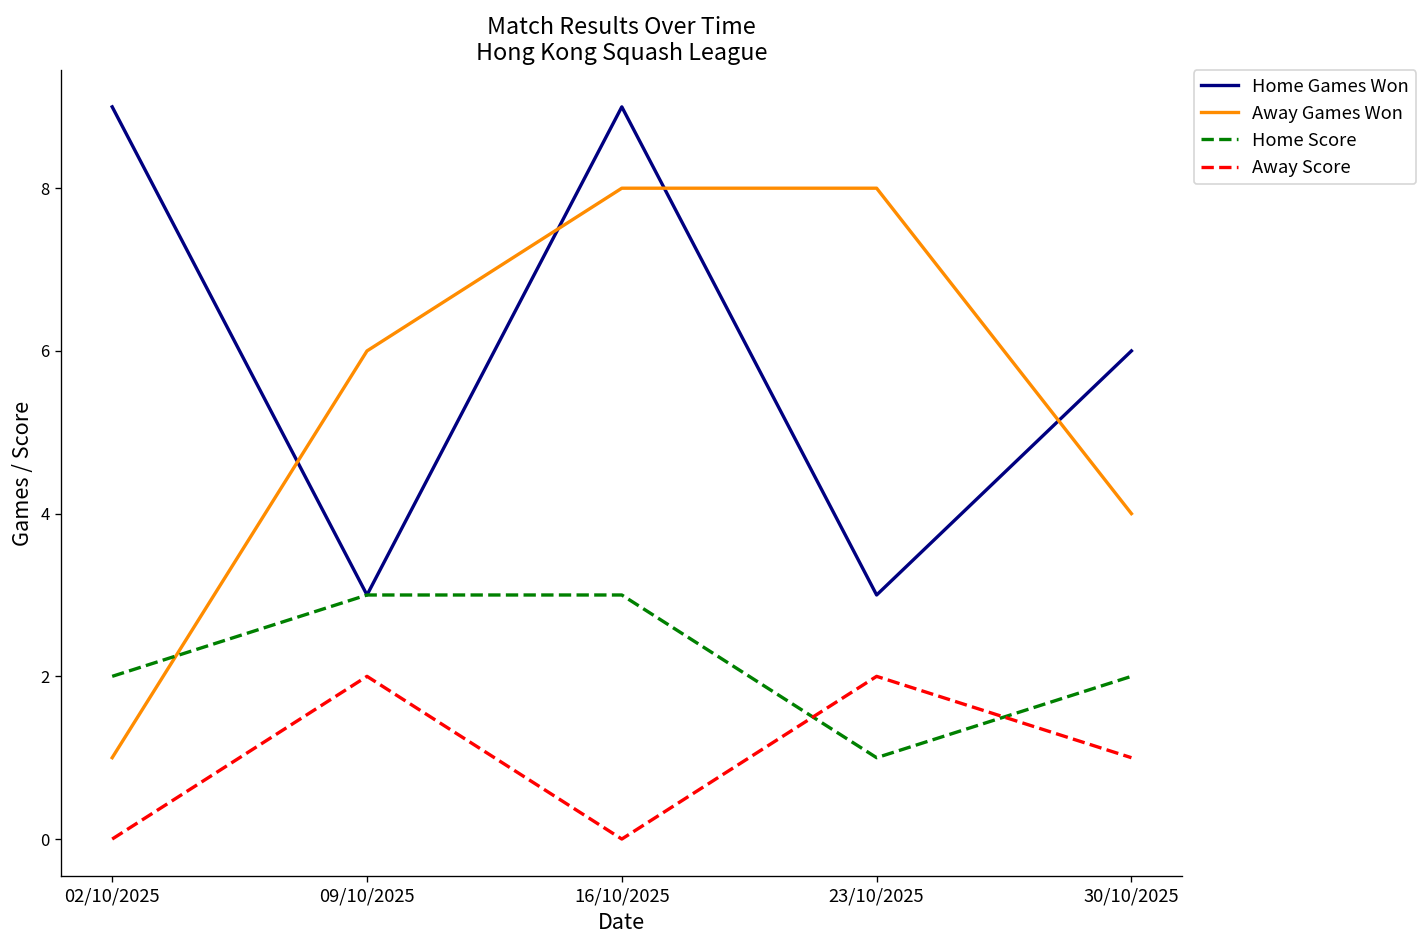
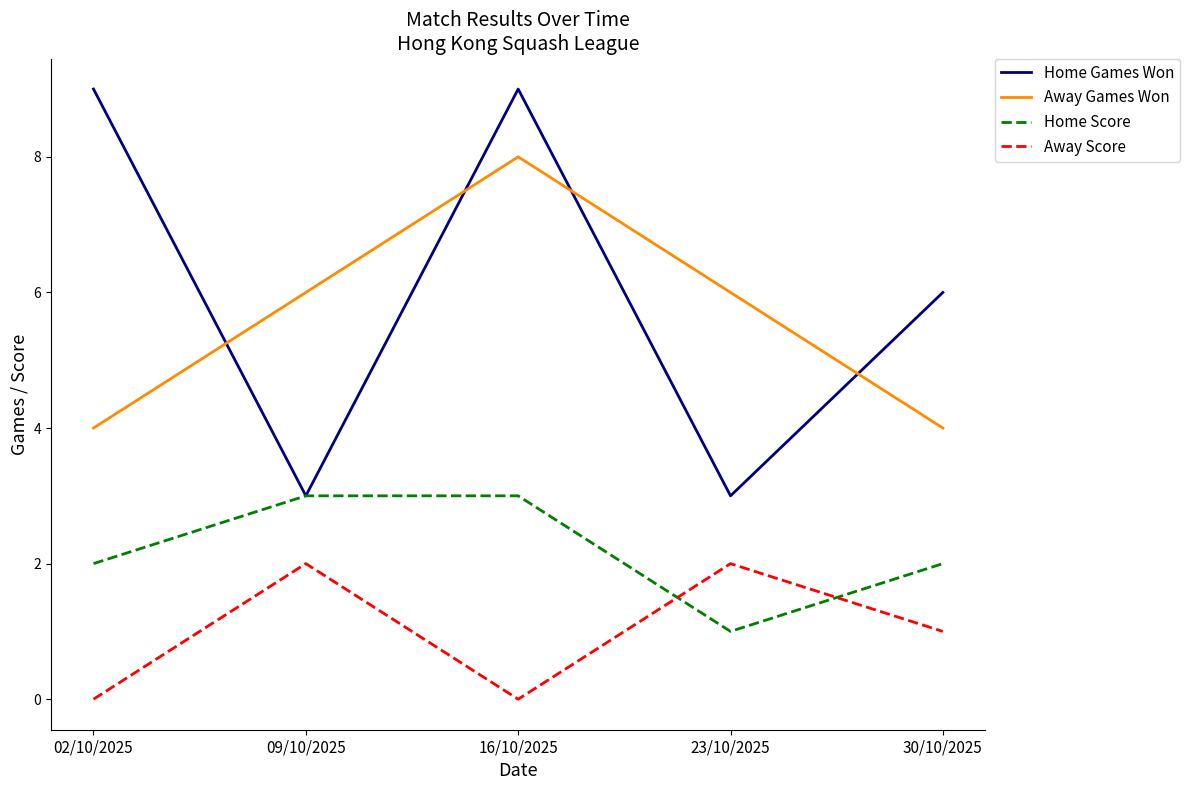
  {
    "Home Games Won": {
      "02/10/2025": 9,
      "16/10/2025": 9,
      "23/10/2025": 3,
      "30/10/2025": 6
    },
    "Away Games Won": {
-     "02/10/2025": 1,
+     "02/10/2025": 4,
      "09/10/2025": 6,
      "16/10/2025": 8,
-     "23/10/2025": 8,
+     "23/10/2025": 6,
      "30/10/2025": 4
    },
    "Home Score": {
      "02/10/2025": 2,
      "16/10/2025": 3,
      "23/10/2025": 1,
      "30/10/2025": 2
    },
    "Away Score": {
      "02/10/2025": 0,
      "09/10/2025": 2,
      "16/10/2025": 0,
      "23/10/2025": 2,
      "30/10/2025": 1
    }
  }
